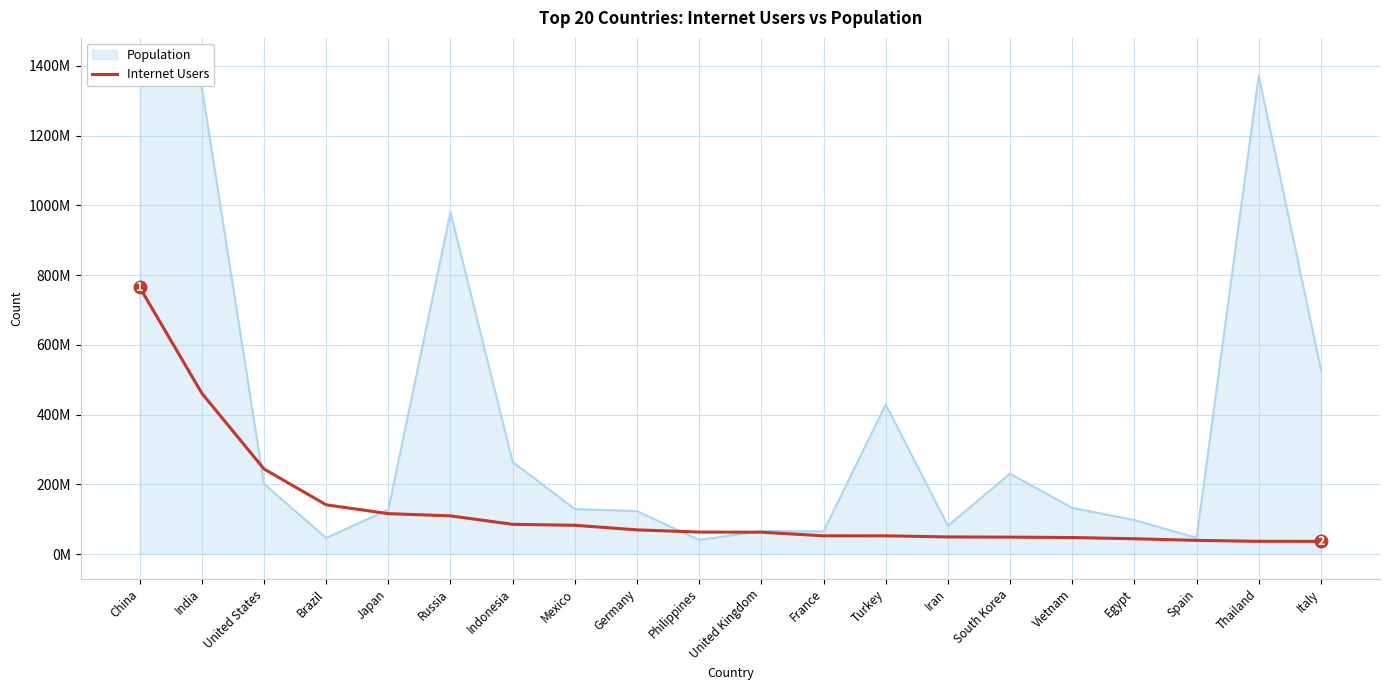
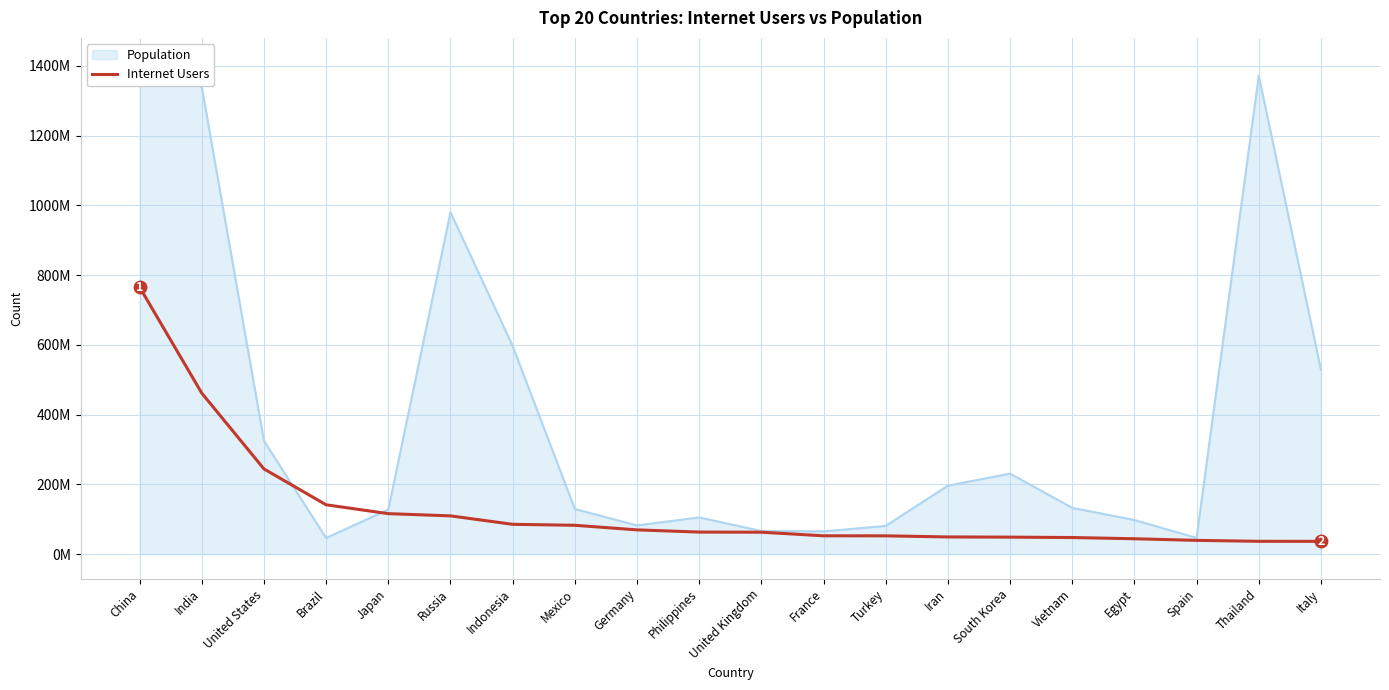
  {
    "Population": {
      "India": 1340000000,
-     "United States": 200000000,
+     "United States": 320000000,
      "Brazil": 50000000,
      "Japan": 130000000,
      "Russia": 980000000,
-     "Indonesia": 260000000,
+     "Indonesia": 600000000,
      "Mexico": 130000000,
-     "Germany": 120000000,
-     "Philippines": 40000000,
+     "Germany": 80000000,
+     "Philippines": 100000000,
      "France": 60000000,
-     "Turkey": 430000000,
-     "Iran": 80000000,
+     "Turkey": 80000000,
+     "Iran": 200000000,
      "South Korea": 230000000,
      "Vietnam": 130000000,
      "Egypt": 100000000,
      "Thailand": 1370000000,
      "Italy": 530000000
    }
  }
